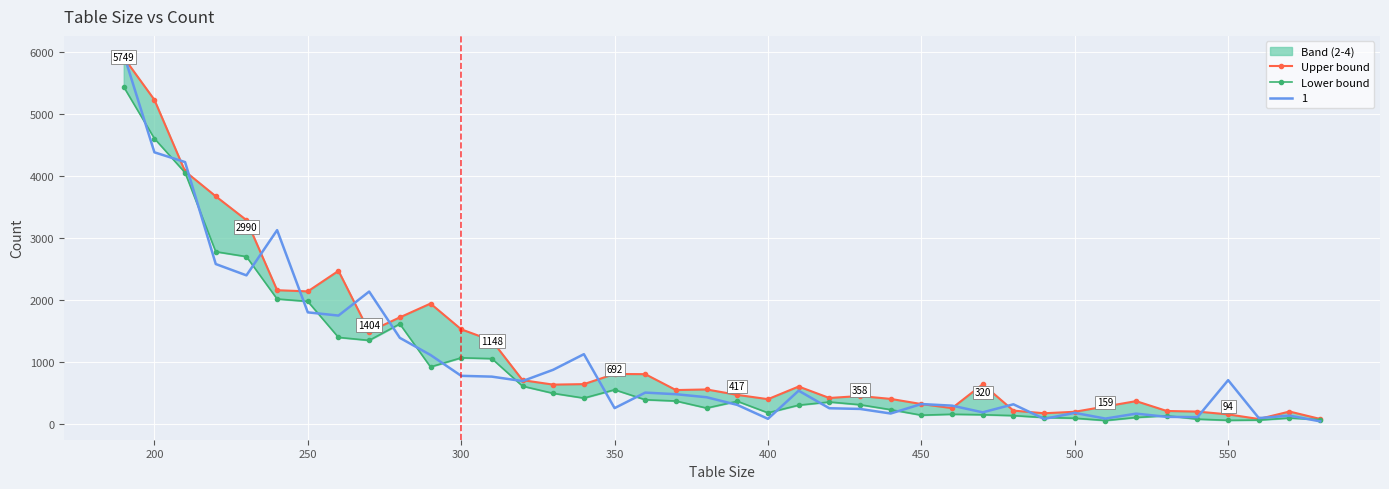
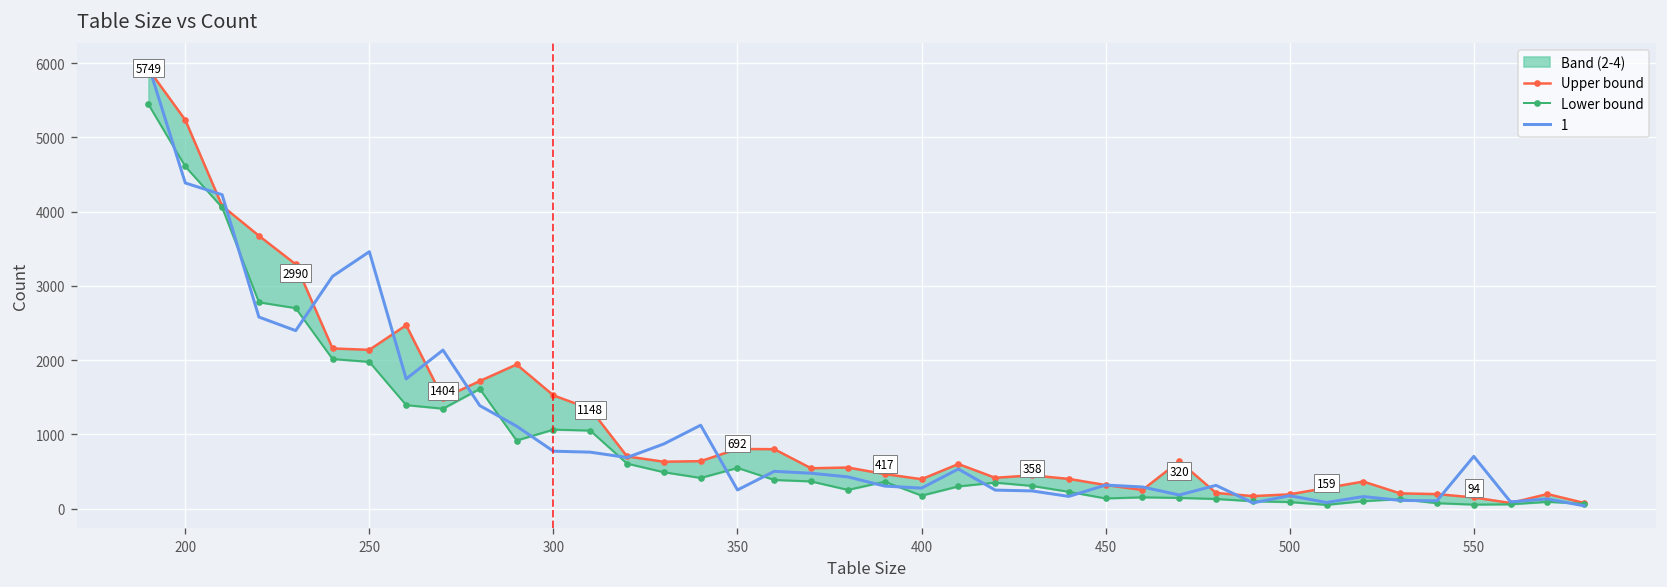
  {
    "Band (2-4)": {
      "200": 5200,
      "250": 2100,
      "300": 1500,
      "400": 400
    },
    "Lower bound": {
      "200": 4600,
      "250": 2000,
      "300": 1100,
      "350": 500,
      "400": 200,
      "450": 100,
      "500": 100,
      "550": 100
    },
    "1": {
      "200": 4400,
-     "250": 1800,
+     "250": 3500,
      "300": 800,
      "350": 300,
-     "400": 100,
+     "400": 300,
      "550": 700
    }
  }
